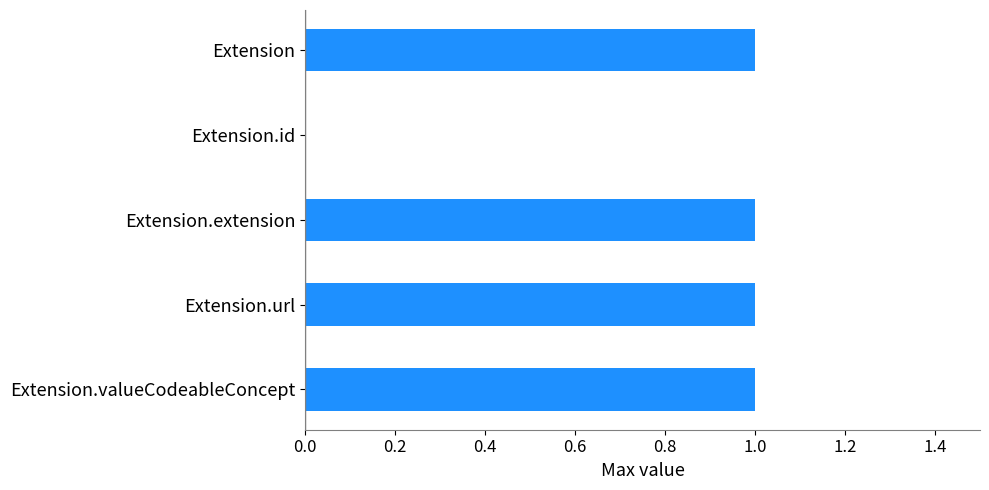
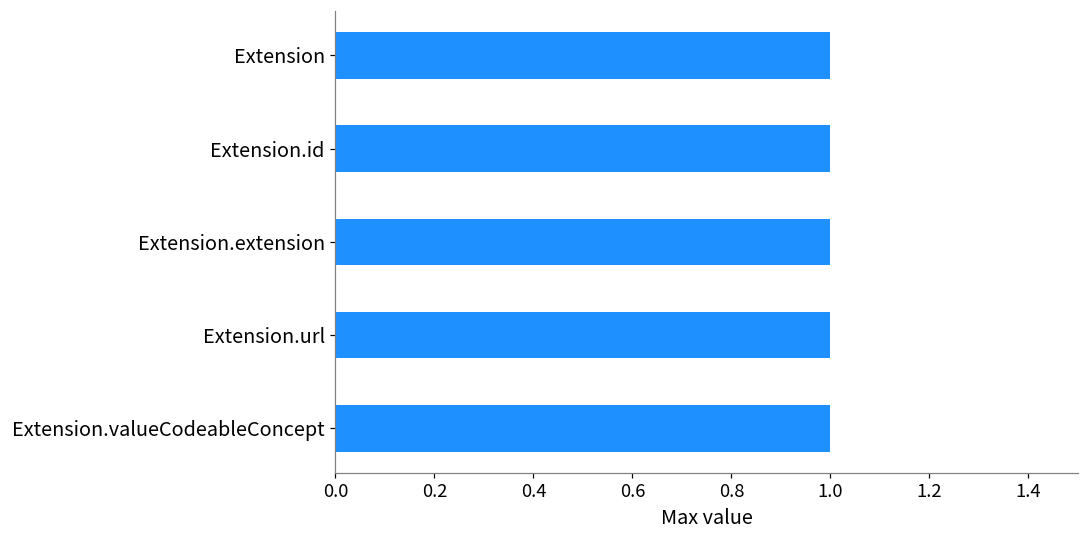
  {
    "Extension": 1,
-   "Extension.id": 0,
+   "Extension.id": 1,
    "Extension.extension": 1,
    "Extension.url": 1,
    "Extension.valueCodeableConcept": 1
  }
